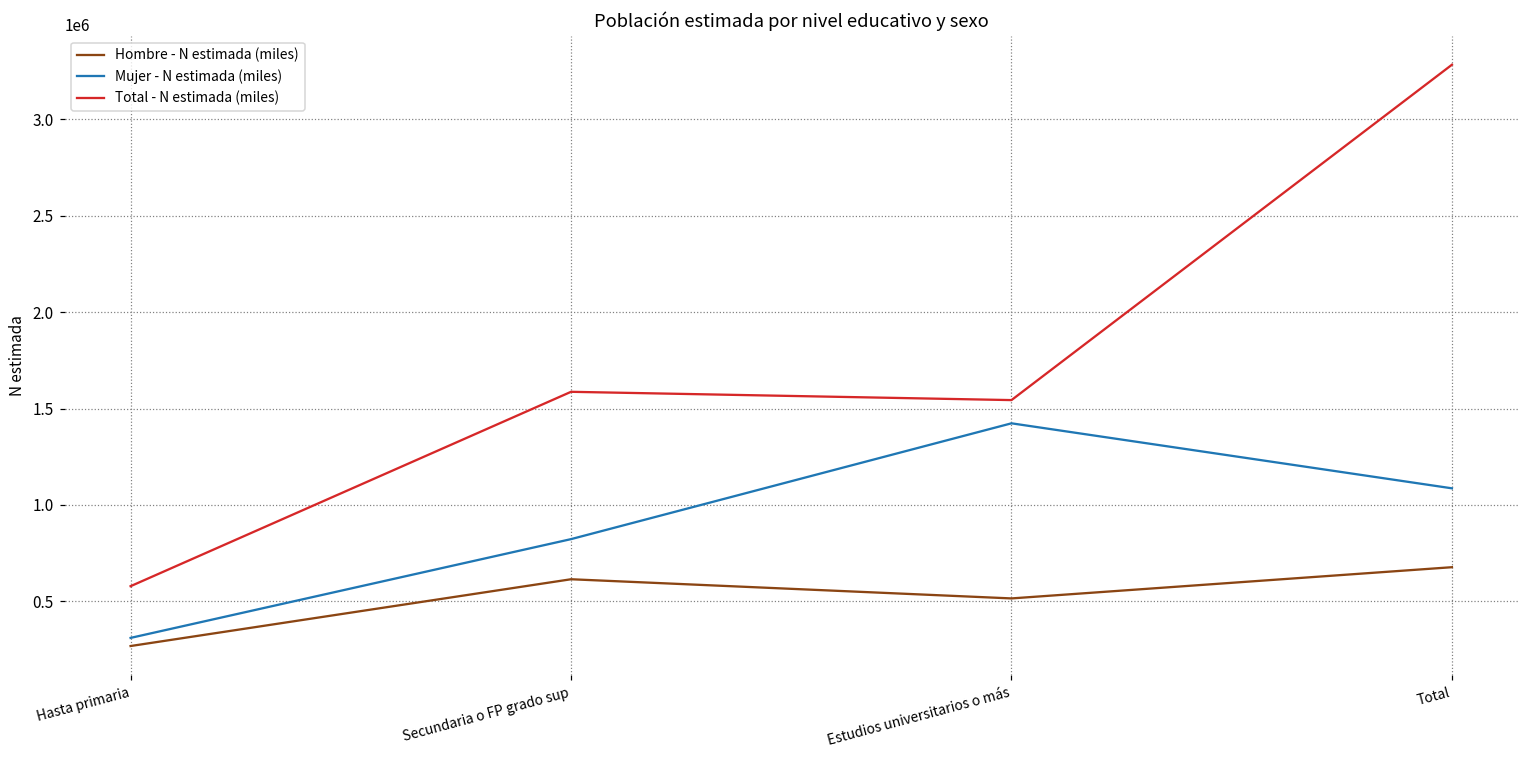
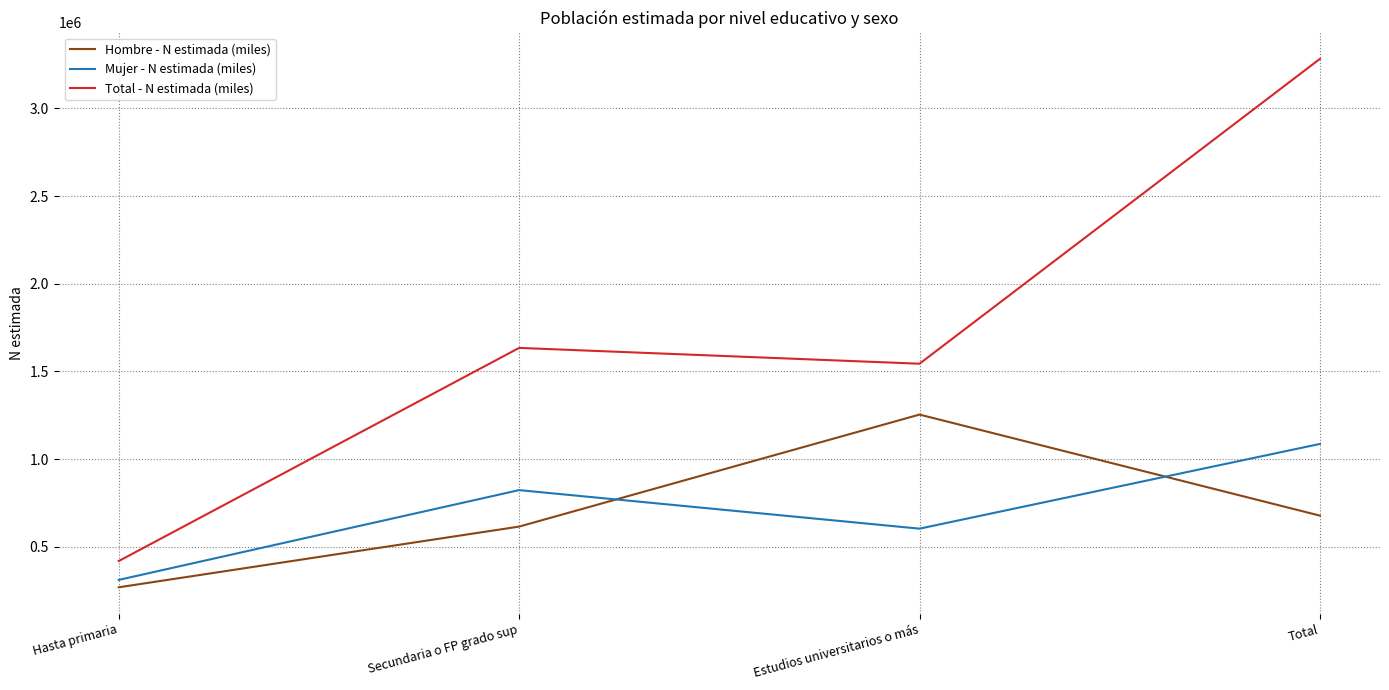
  {
    "Hombre - N estimada (miles)": {
      "Hasta primaria": 270000,
      "Secundaria o FP grado sup": 610000,
-     "Estudios universitarios o más": 520000,
+     "Estudios universitarios o más": 1250000,
      "Total": 680000
    },
    "Mujer - N estimada (miles)": {
      "Hasta primaria": 310000,
      "Secundaria o FP grado sup": 820000,
-     "Estudios universitarios o más": 1420000,
+     "Estudios universitarios o más": 600000,
      "Total": 1090000
    },
    "Total - N estimada (miles)": {
-     "Hasta primaria": 580000,
-     "Secundaria o FP grado sup": 1590000,
+     "Hasta primaria": 420000,
+     "Secundaria o FP grado sup": 1630000,
      "Estudios universitarios o más": 1540000,
      "Total": 3280000
    }
  }
